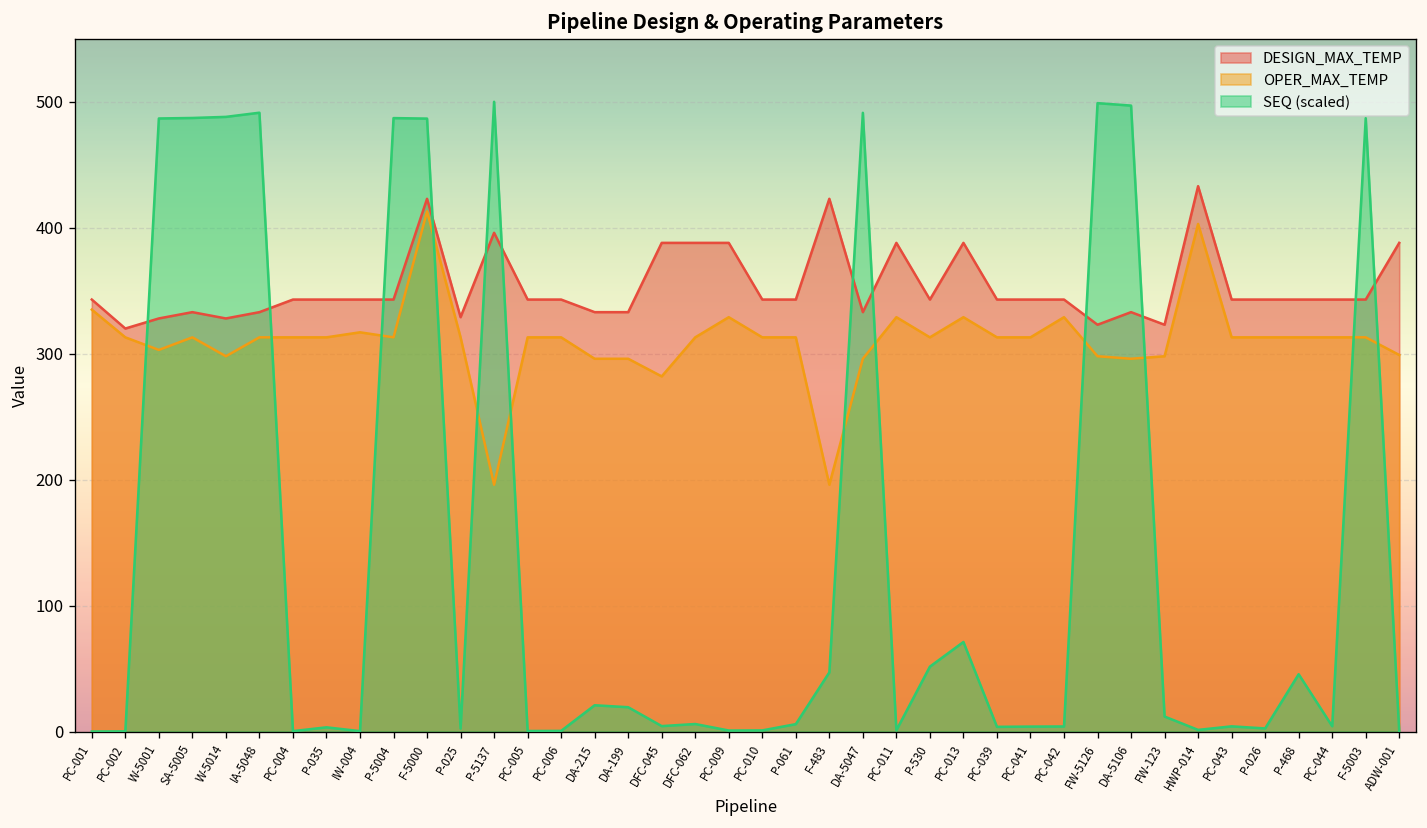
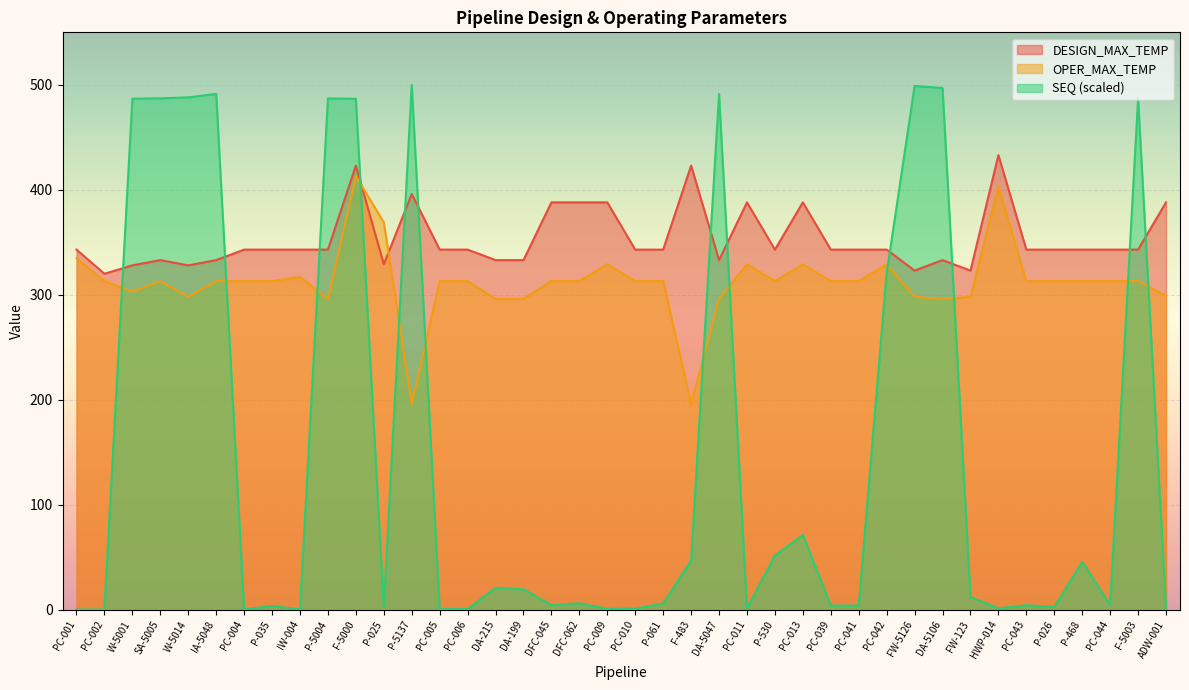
  {
    "DESIGN_MAX_TEMP": {
      "PC-001": 343,
      "PC-002": 320,
      "W-5001": 328,
      "SA-5005": 333,
      "W-5014": 328,
      "IA-5048": 333,
      "PC-004": 343,
      "P-035": 343,
      "IW-004": 343,
      "P-5004": 343,
      "F-5000": 423,
      "P-025": 329,
      "P-5137": 396,
      "PC-005": 343,
      "PC-006": 343,
      "DA-215": 333,
      "DA-199": 333,
      "DFC-045": 388,
      "DFC-062": 388,
      "PC-009": 388,
      "PC-010": 343,
      "P-061": 343,
      "F-483": 423,
      "DA-5047": 333,
      "PC-011": 388,
      "P-530": 343,
      "PC-013": 388,
      "PC-039": 343,
      "PC-041": 343,
      "PC-042": 343,
      "FW-5126": 323,
      "DA-5106": 333,
      "FW-123": 323,
      "HWP-014": 433,
      "PC-043": 343,
      "P-026": 343,
      "P-468": 343,
      "PC-044": 343,
      "F-5003": 343,
      "ADW-001": 388
    },
    "OPER_MAX_TEMP": {
      "PC-001": 335,
      "PC-002": 313,
      "W-5001": 303,
      "SA-5005": 313,
      "W-5014": 298,
      "IA-5048": 313,
      "PC-004": 313,
      "P-035": 313,
      "IW-004": 317,
-     "P-5004": 313,
+     "P-5004": 296,
      "F-5000": 413,
-     "P-025": 313,
+     "P-025": 369,
      "P-5137": 196,
      "PC-005": 313,
      "PC-006": 313,
      "DA-215": 296,
      "DA-199": 296,
-     "DFC-045": 282,
+     "DFC-045": 313,
      "DFC-062": 313,
      "PC-009": 329,
      "PC-010": 313,
      "P-061": 313,
      "F-483": 196,
      "DA-5047": 296,
      "PC-011": 329,
      "P-530": 313,
      "PC-013": 329,
      "PC-039": 313,
      "PC-041": 313,
      "PC-042": 329,
      "FW-5126": 298,
      "DA-5106": 296,
      "FW-123": 298,
      "HWP-014": 403,
      "PC-043": 313,
      "P-026": 313,
      "P-468": 313,
      "PC-044": 313,
      "F-5003": 313,
      "ADW-001": 299
    },
    "SEQ (scaled)": {
      "PC-001": 0,
      "PC-002": 0,
      "W-5001": 487,
      "SA-5005": 487,
      "W-5014": 488,
      "IA-5048": 491,
      "PC-004": 0,
      "P-035": 3,
      "IW-004": 0,
      "P-5004": 487,
      "F-5000": 487,
      "P-025": 2,
      "P-5137": 500,
      "PC-005": 0,
      "PC-006": 1,
      "DA-215": 21,
      "DA-199": 19,
      "DFC-045": 4,
      "DFC-062": 6,
      "PC-009": 1,
      "PC-010": 1,
      "P-061": 6,
      "F-483": 47,
      "DA-5047": 491,
      "PC-011": 1,
      "P-530": 52,
      "PC-013": 71,
      "PC-039": 4,
      "PC-041": 4,
-     "PC-042": 4,
+     "PC-042": 321,
      "FW-5126": 499,
      "DA-5106": 497,
      "FW-123": 12,
      "HWP-014": 1,
      "PC-043": 4,
      "P-026": 3,
      "P-468": 46,
      "PC-044": 4,
      "ADW-001": 0
    }
  }
